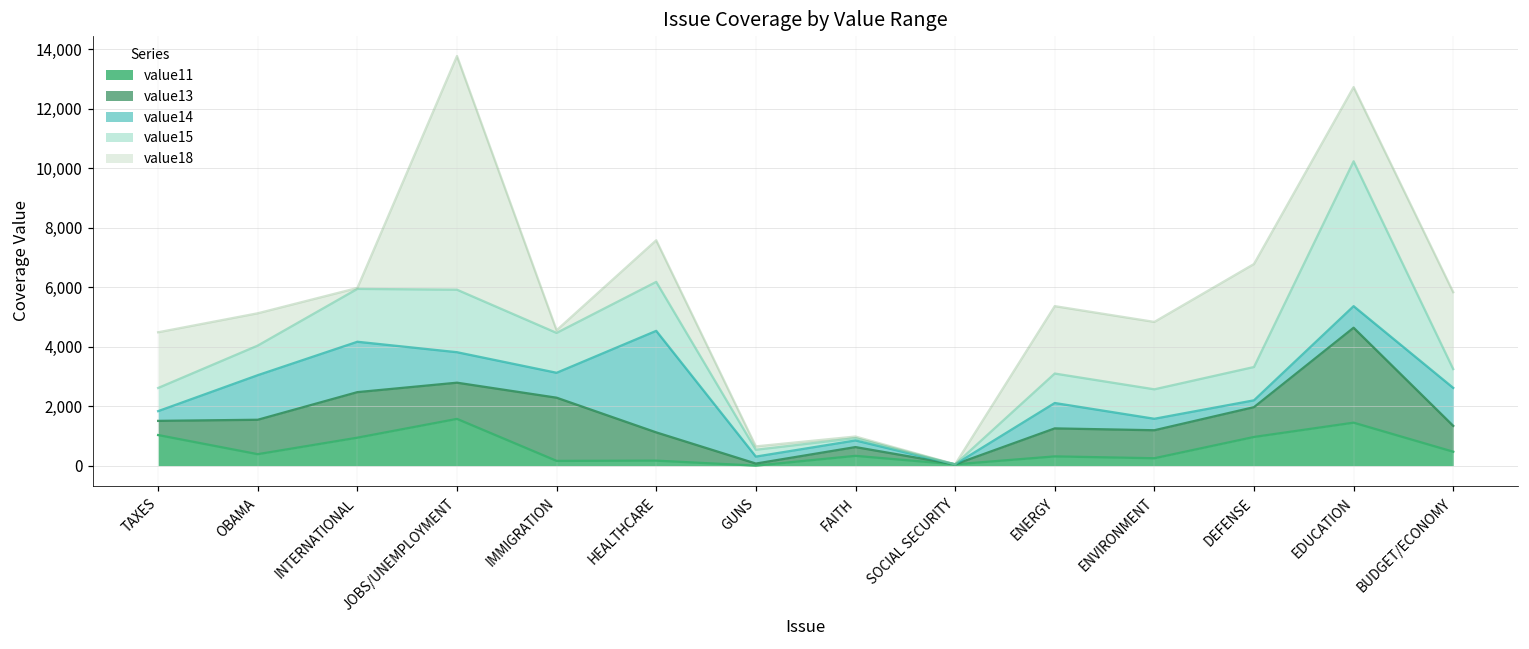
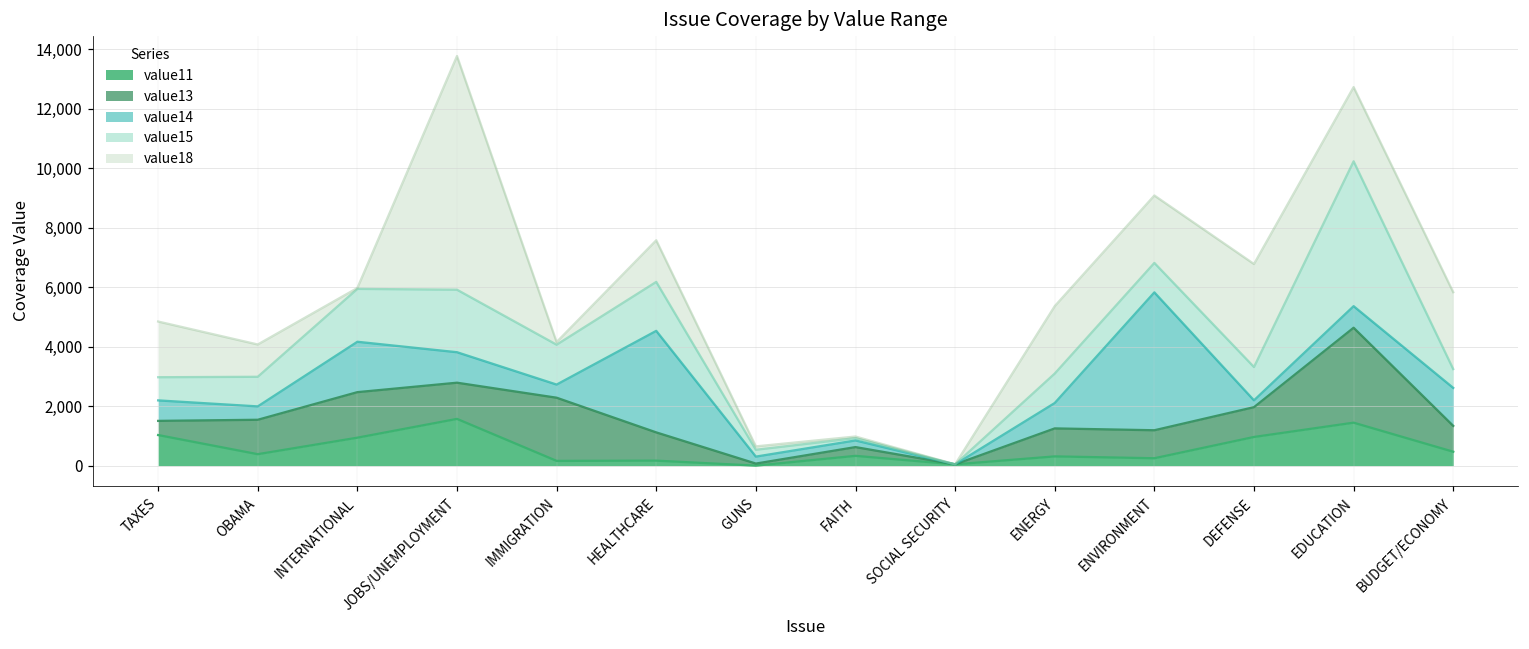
  {
    "value14": {
-     "TAXES": "300",
-     "OBAMA": "1,500",
+     "TAXES": "700",
+     "OBAMA": "400",
      "INTERNATIONAL": "1,700",
      "JOBS/UNEMPLOYMENT": "1,000",
-     "IMMIGRATION": "800",
+     "IMMIGRATION": "400",
      "HEALTHCARE": "3,400",
      "GUNS": "200",
      "ENERGY": "900",
-     "ENVIRONMENT": "400",
+     "ENVIRONMENT": "4,600",
      "DEFENSE": "200",
      "EDUCATION": "700",
      "BUDGET/ECONOMY": "1,300"
    }
  }
